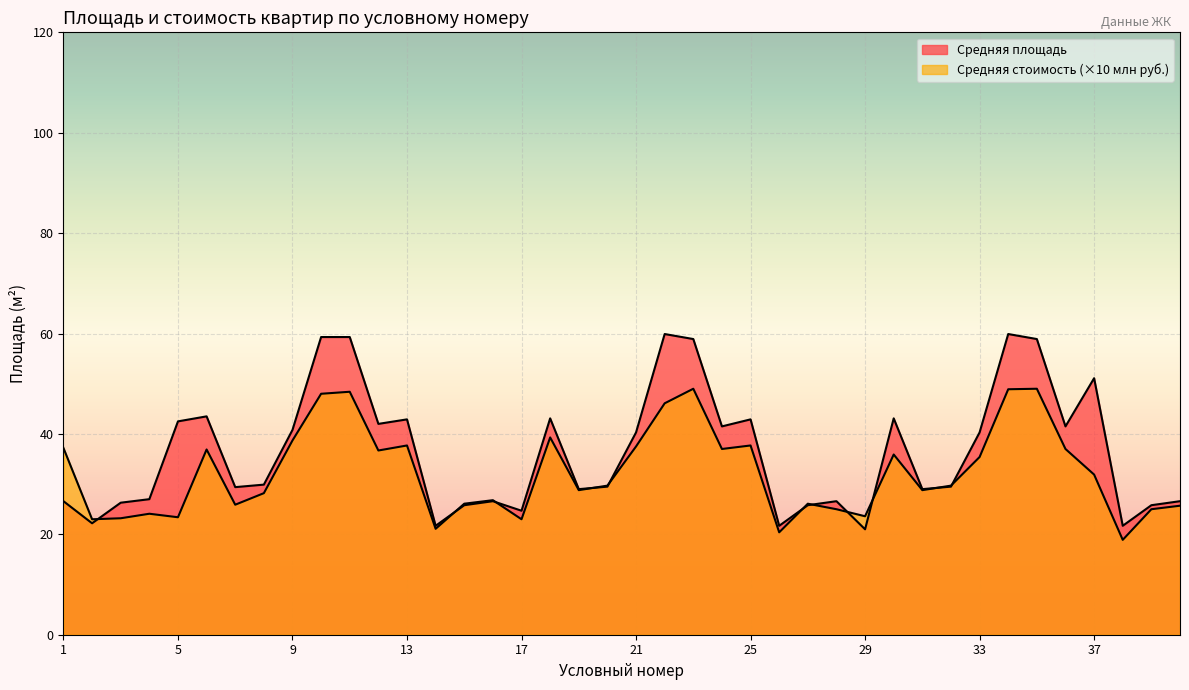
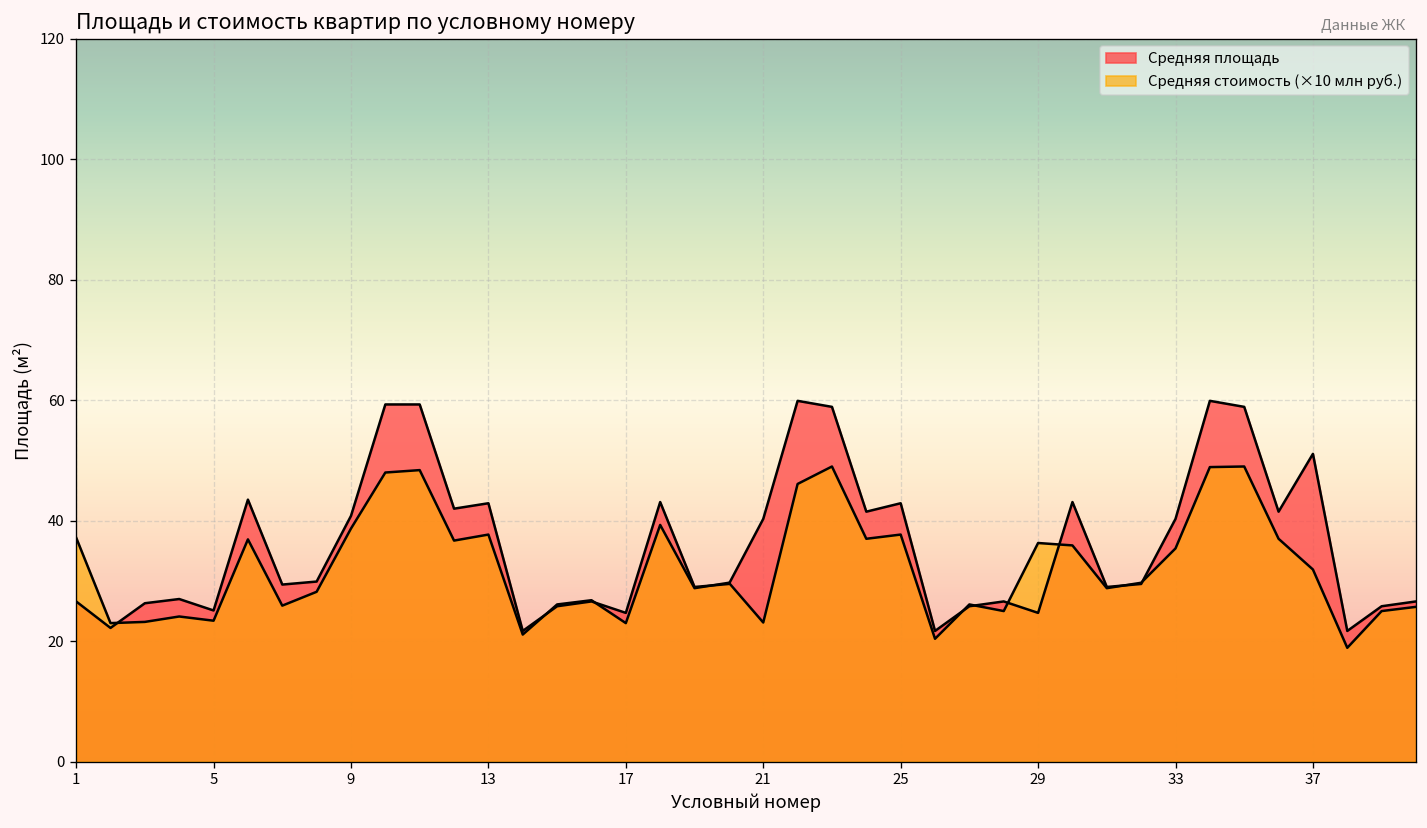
  {
    "Средняя площадь": {
      "1": 27,
-     "5": 43,
+     "5": 25,
      "9": 41,
      "13": 43,
      "17": 25,
      "21": 40,
      "25": 43,
-     "29": 21,
+     "29": 25,
      "33": 40,
      "37": 51
    },
    "Средняя стоимость (×10 млн руб.)": {
      "1": 37,
      "5": 23,
      "9": 39,
      "13": 38,
      "17": 23,
-     "21": 38,
+     "21": 23,
      "25": 38,
-     "29": 24,
+     "29": 36,
      "33": 35,
      "37": 32
    }
  }
